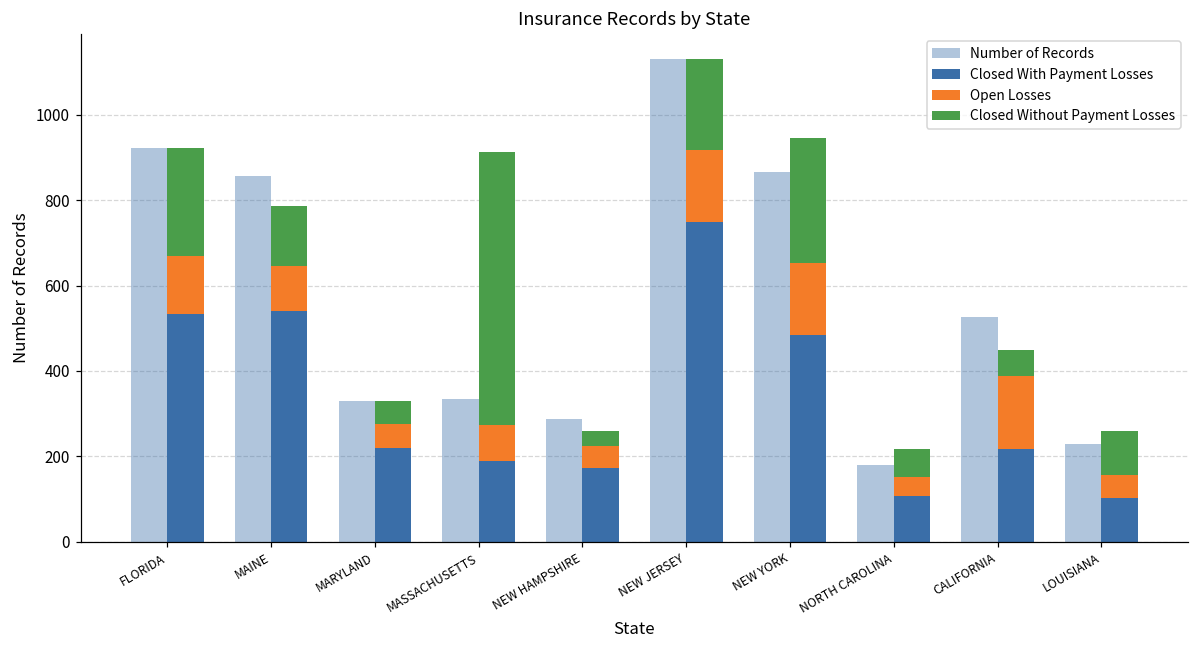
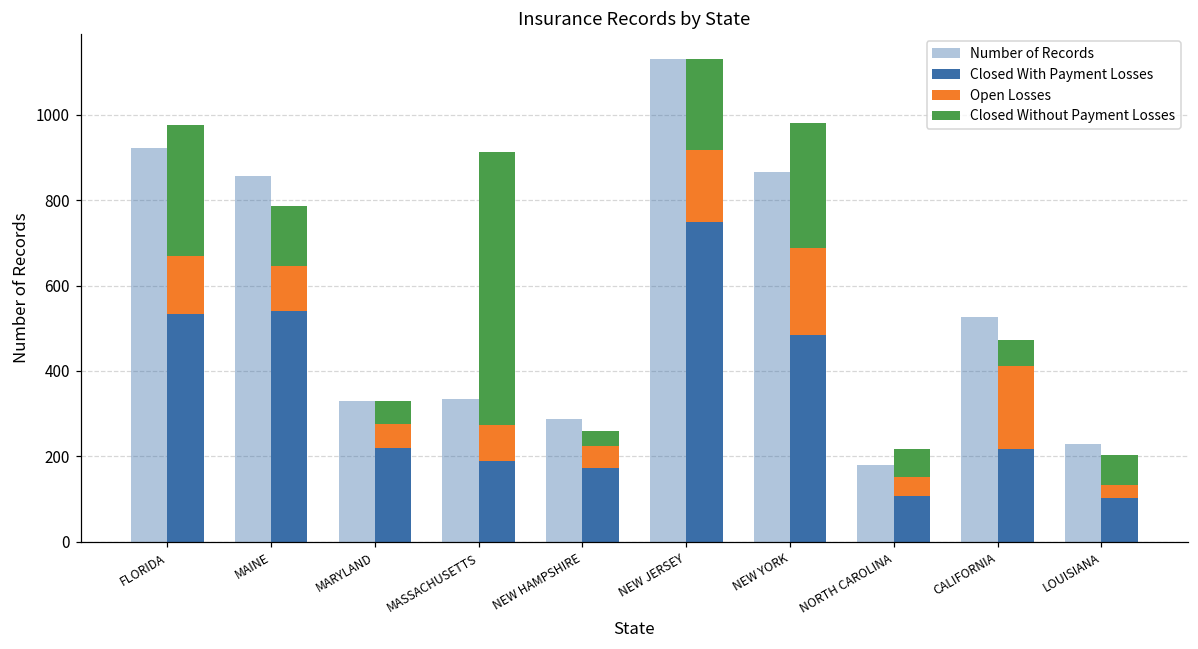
  {
    "Open Losses": {
      "FLORIDA": 140,
      "MAINE": 110,
      "MARYLAND": 60,
      "MASSACHUSETTS": 90,
      "NEW HAMPSHIRE": 50,
      "NEW JERSEY": 170,
-     "NEW YORK": 170,
+     "NEW YORK": 200,
      "NORTH CAROLINA": 40,
-     "CALIFORNIA": 170,
-     "LOUISIANA": 50
+     "CALIFORNIA": 200,
+     "LOUISIANA": 30
    },
    "Closed Without Payment Losses": {
-     "FLORIDA": 250,
+     "FLORIDA": 310,
      "MAINE": 140,
      "MARYLAND": 50,
      "MASSACHUSETTS": 640,
      "NEW HAMPSHIRE": 30,
      "NEW JERSEY": 220,
      "NEW YORK": 290,
      "NORTH CAROLINA": 70,
      "CALIFORNIA": 60,
-     "LOUISIANA": 100
+     "LOUISIANA": 70
    }
  }
